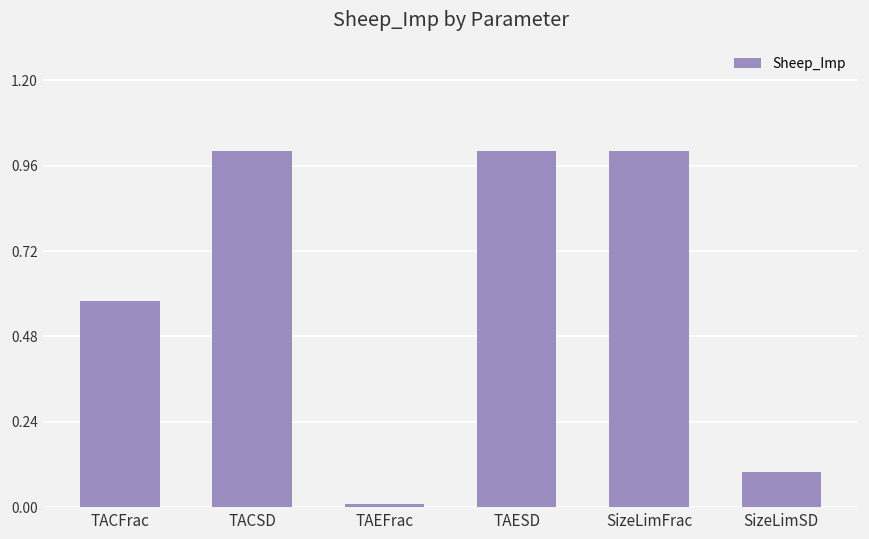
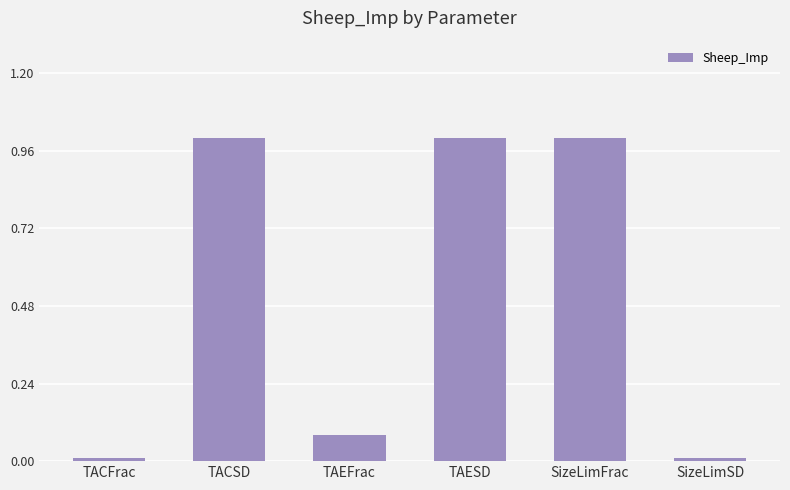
  {
-   "TACFrac": 0.58,
+   "TACFrac": 0.01,
    "TACSD": 1.00,
-   "TAEFrac": 0.01,
+   "TAEFrac": 0.08,
    "TAESD": 1.00,
    "SizeLimFrac": 1.00,
-   "SizeLimSD": 0.10
+   "SizeLimSD": 0.01
  }
